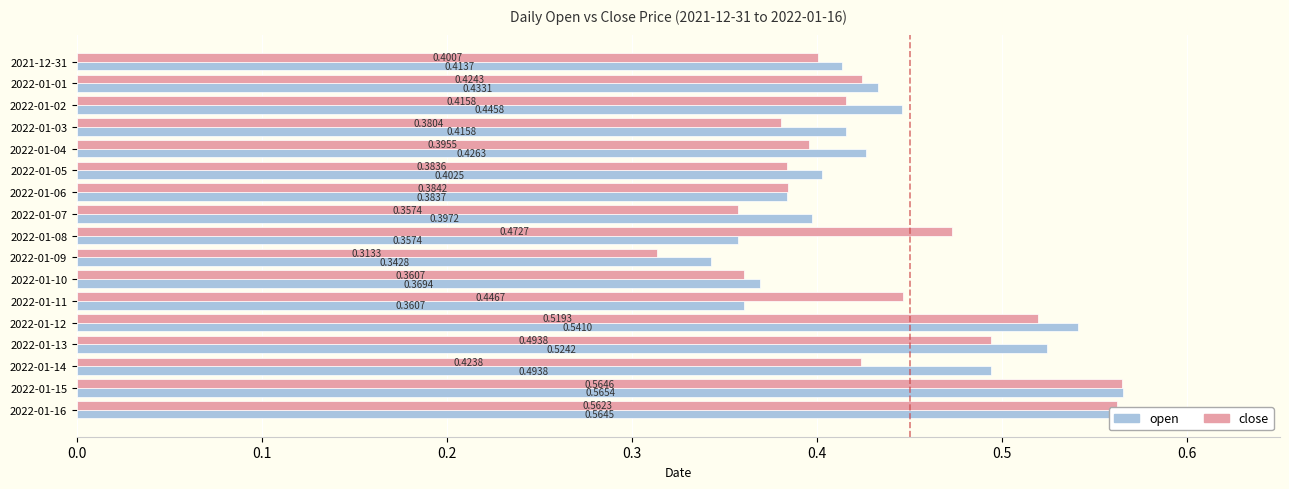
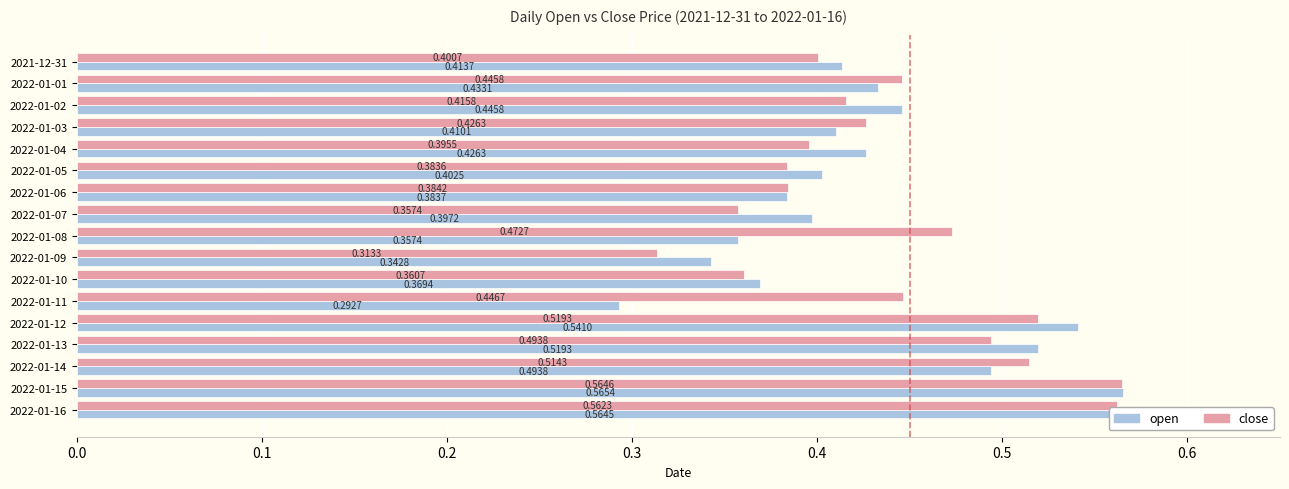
  {
    "open": {
      "2021-12-31": 0.4137,
      "2022-01-01": 0.4331,
      "2022-01-02": 0.4458,
-     "2022-01-03": 0.4158,
+     "2022-01-03": 0.4101,
      "2022-01-04": 0.4263,
      "2022-01-05": 0.4025,
      "2022-01-06": 0.3837,
      "2022-01-07": 0.3972,
      "2022-01-08": 0.3574,
      "2022-01-09": 0.3428,
      "2022-01-10": 0.3694,
-     "2022-01-11": 0.3607,
+     "2022-01-11": 0.2927,
      "2022-01-12": 0.5410,
-     "2022-01-13": 0.5242,
+     "2022-01-13": 0.5193,
      "2022-01-14": 0.4938,
      "2022-01-15": 0.5654
    },
    "close": {
      "2021-12-31": 0.4007,
-     "2022-01-01": 0.4243,
+     "2022-01-01": 0.4458,
      "2022-01-02": 0.4158,
-     "2022-01-03": 0.3804,
+     "2022-01-03": 0.4263,
      "2022-01-04": 0.3955,
      "2022-01-05": 0.3836,
      "2022-01-06": 0.3842,
      "2022-01-07": 0.3574,
      "2022-01-08": 0.4727,
      "2022-01-09": 0.3133,
      "2022-01-10": 0.3607,
      "2022-01-11": 0.4467,
      "2022-01-12": 0.5193,
      "2022-01-13": 0.4938,
-     "2022-01-14": 0.4238,
+     "2022-01-14": 0.5143,
      "2022-01-15": 0.5646,
      "2022-01-16": 0.5623
    }
  }
